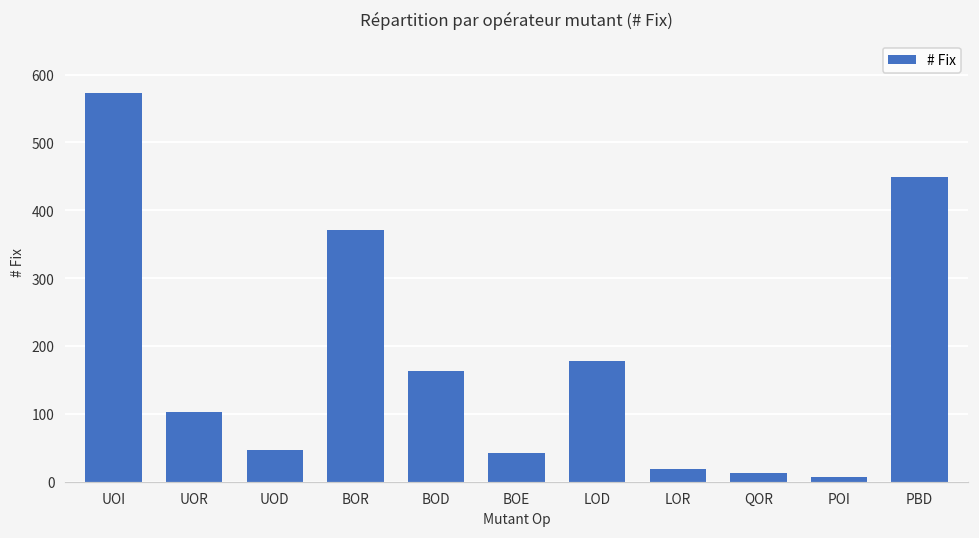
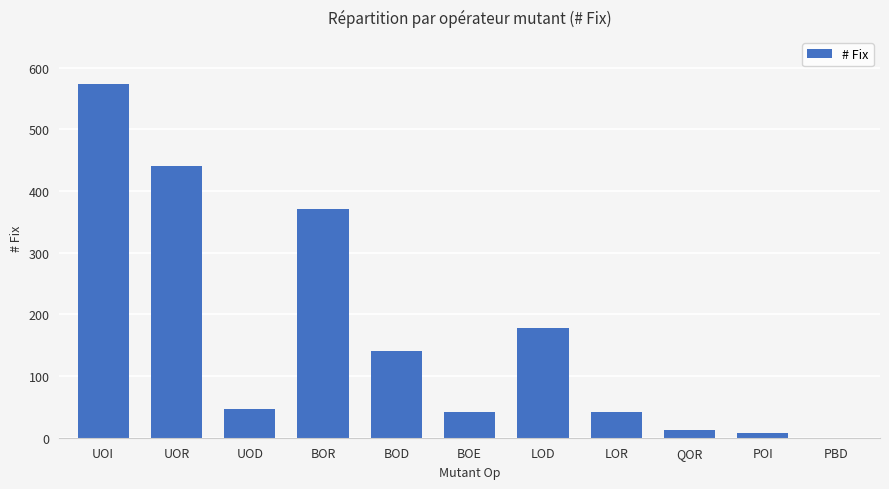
  {
    "UOI": 570,
-   "UOR": 100,
+   "UOR": 440,
    "UOD": 50,
    "BOR": 370,
-   "BOD": 160,
+   "BOD": 140,
    "BOE": 40,
    "LOD": 180,
-   "LOR": 20,
+   "LOR": 40,
    "QOR": 10,
    "POI": 10,
-   "PBD": 450
+   "PBD": 0
  }
